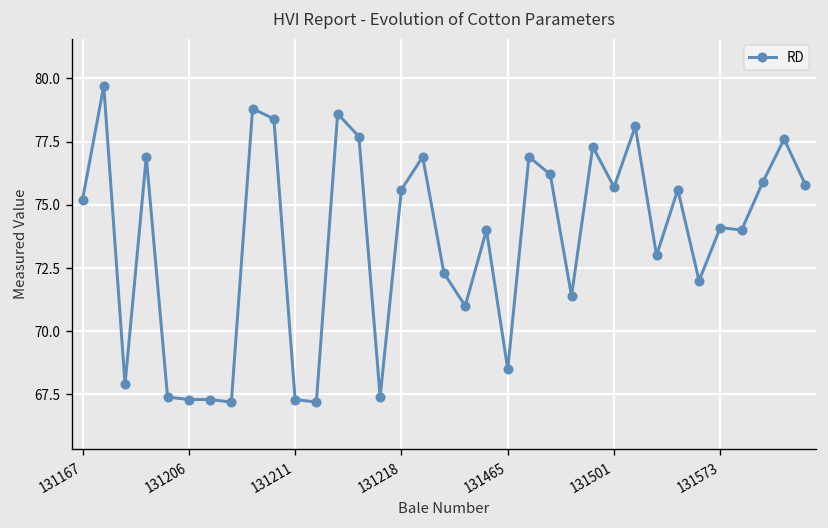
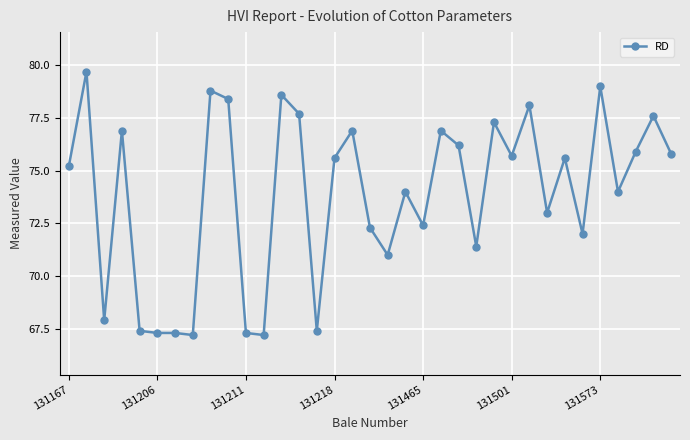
  {
    "131167": 75.2,
    "131206": 67.3,
    "131211": 67.3,
    "131218": 75.6,
-   "131465": 68.5,
+   "131465": 72.4,
    "131501": 75.7,
-   "131573": 74.1
+   "131573": 79.0
  }
